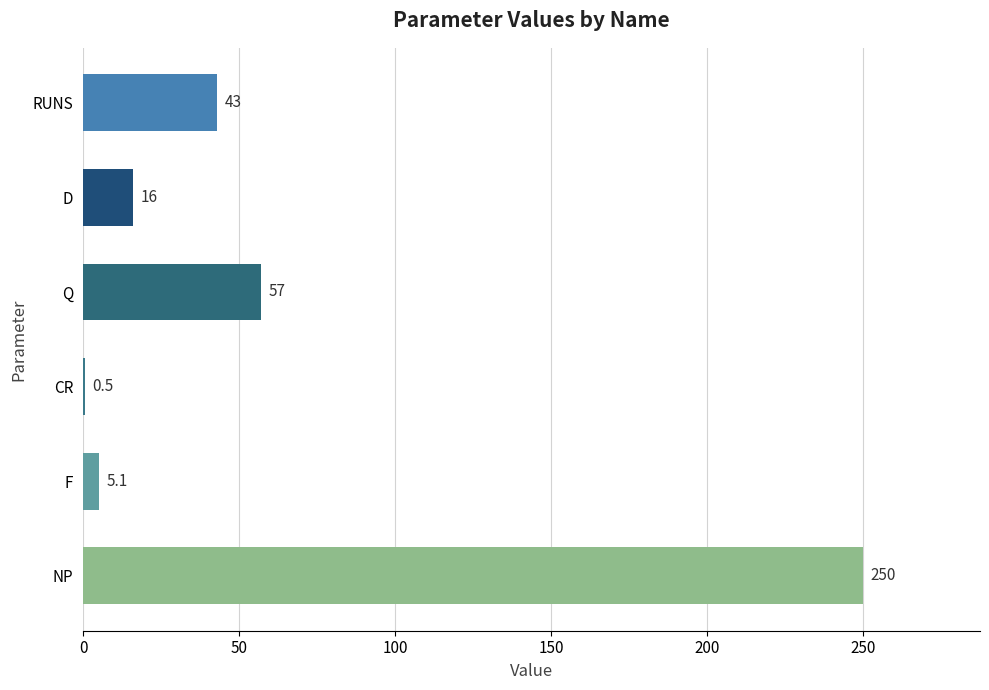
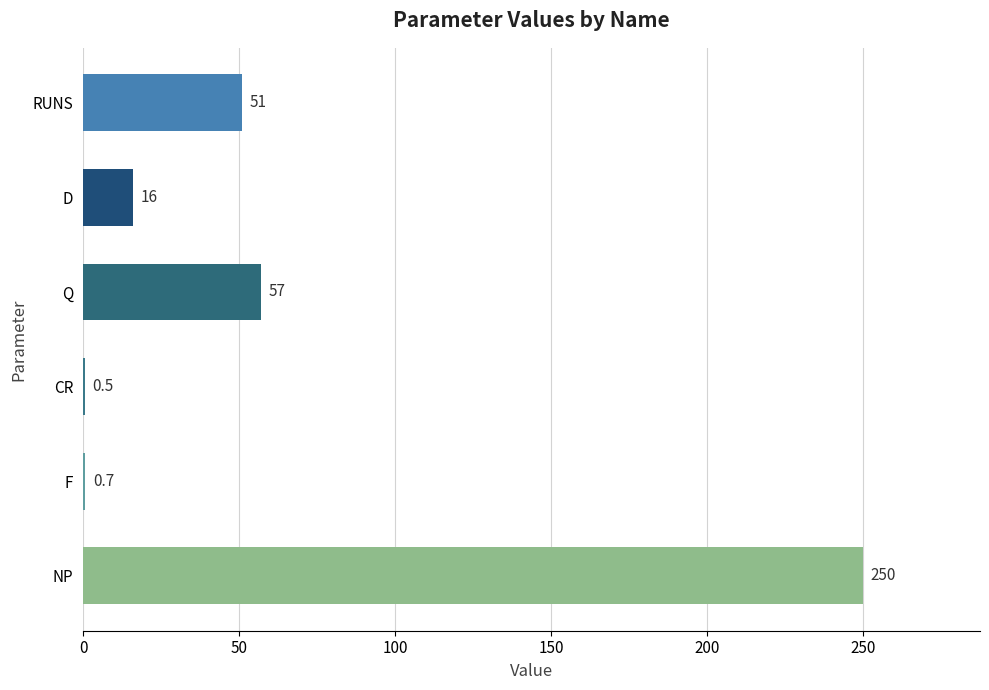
  {
-   "RUNS": 43,
+   "RUNS": 51,
    "D": 16,
    "Q": 57,
    "CR": 0.5,
-   "F": 5.1,
+   "F": 0.7,
    "NP": 250
  }
